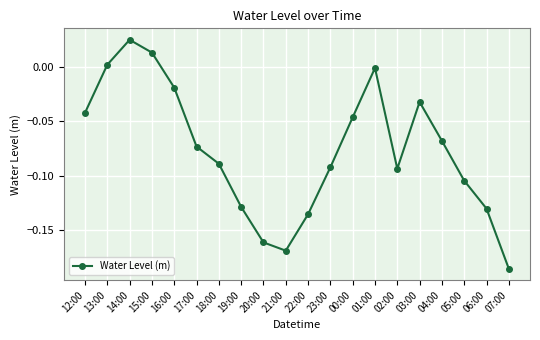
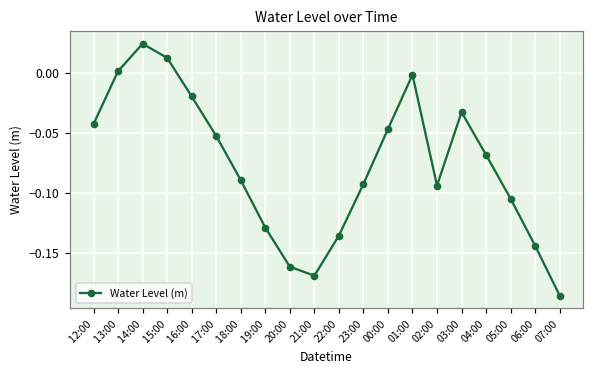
  {
    "12:00": -0.042,
    "13:00": 0.002,
    "14:00": 0.025,
    "15:00": 0.013,
    "16:00": -0.019,
-   "17:00": -0.073,
+   "17:00": -0.052,
    "18:00": -0.089,
    "19:00": -0.129,
    "20:00": -0.161,
    "21:00": -0.169,
    "22:00": -0.135,
    "23:00": -0.092,
    "00:00": -0.047,
    "01:00": -0.001,
    "02:00": -0.094,
    "03:00": -0.032,
    "04:00": -0.068,
    "05:00": -0.105,
-   "06:00": -0.130,
+   "06:00": -0.144,
    "07:00": -0.185
  }
